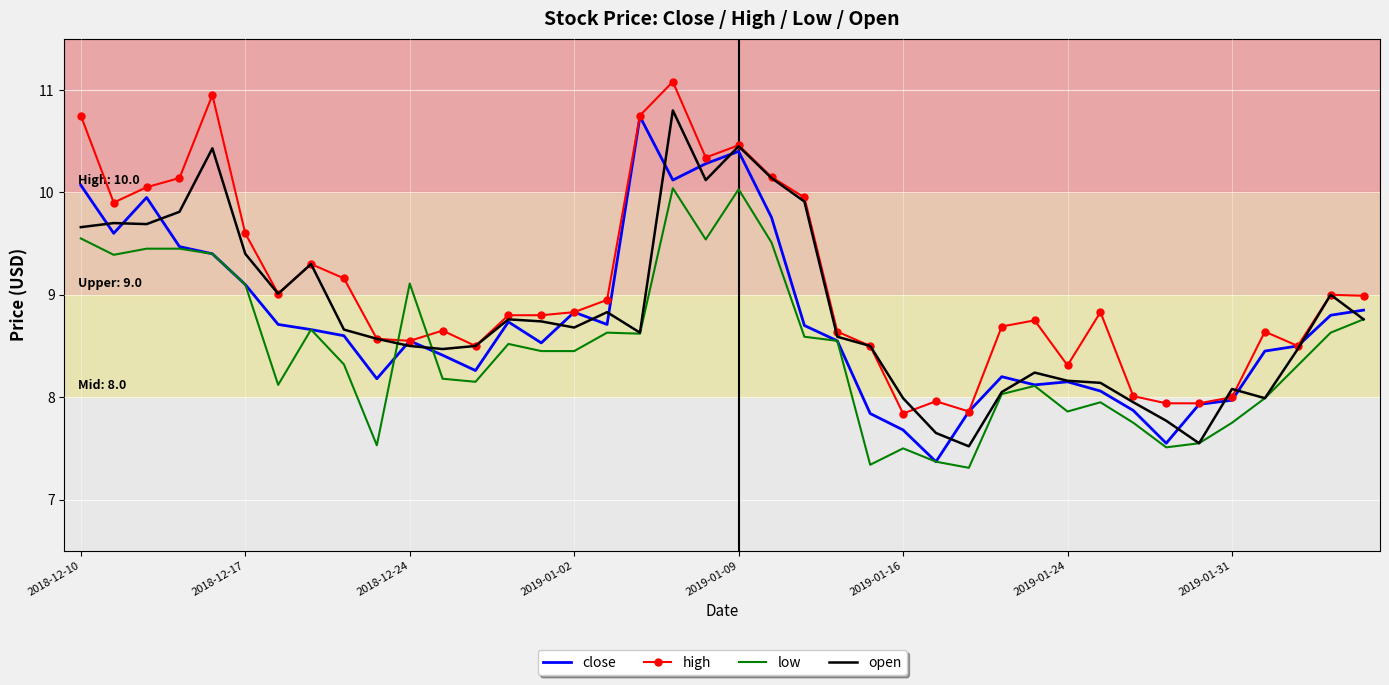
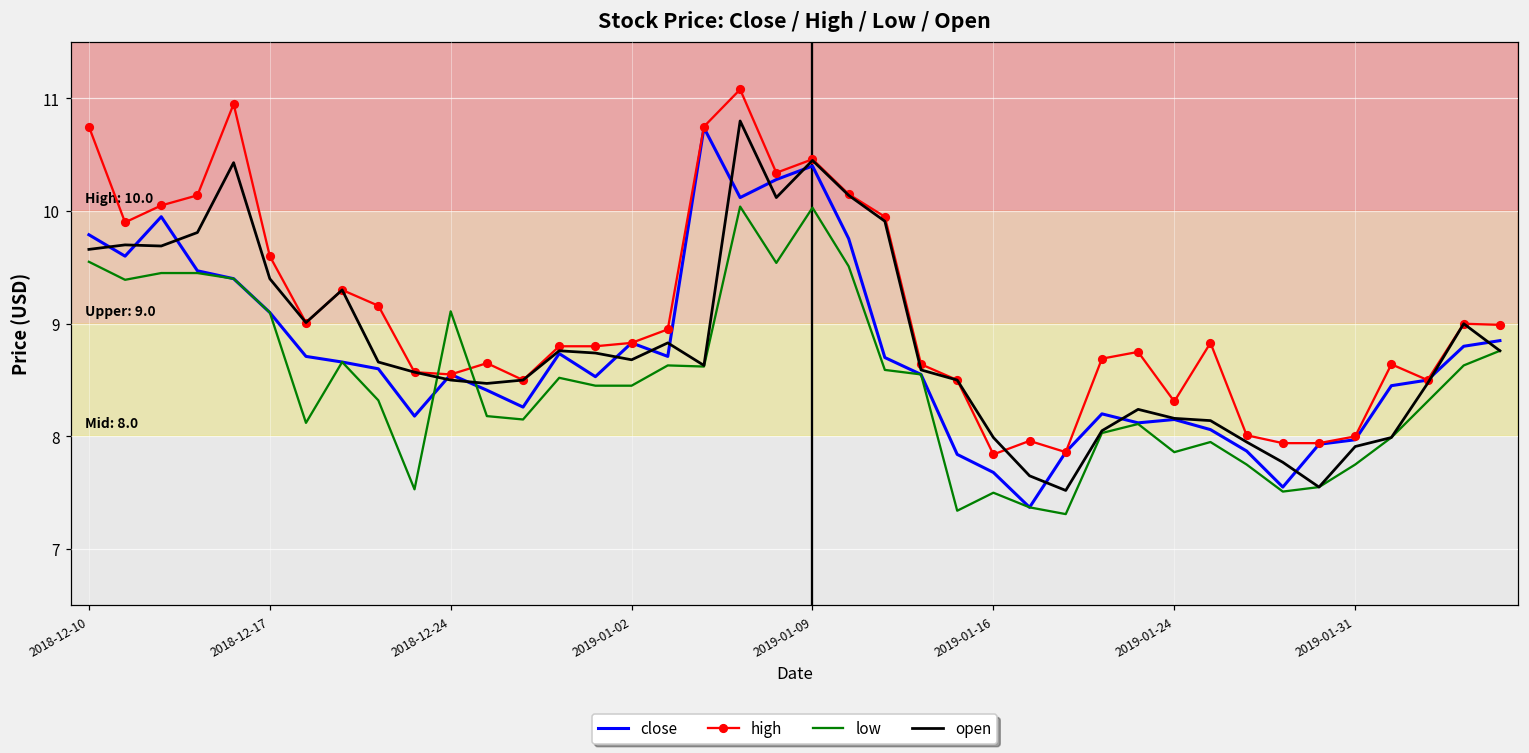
  {
    "close": {
-     "2018-12-10": 10.07,
+     "2018-12-10": 9.79,
      "2019-01-09": 10.40,
      "2019-01-16": 7.68,
      "2019-01-31": 7.97
    },
    "high": {
      "2018-12-10": 10.75,
      "2018-12-17": 9.60,
      "2019-01-16": 7.84,
      "2019-01-24": 8.31,
      "2019-01-31": 8.00
    },
    "low": {
      "2018-12-10": 9.55,
      "2018-12-24": 9.11,
      "2019-01-02": 8.45,
      "2019-01-09": 10.03,
      "2019-01-16": 7.50,
      "2019-01-24": 7.86,
      "2019-01-31": 7.75
    },
    "open": {
      "2018-12-10": 9.66,
      "2018-12-17": 9.40,
      "2018-12-24": 8.50,
      "2019-01-02": 8.68,
      "2019-01-16": 7.99,
-     "2019-01-31": 8.08
+     "2019-01-31": 7.91
    }
  }
